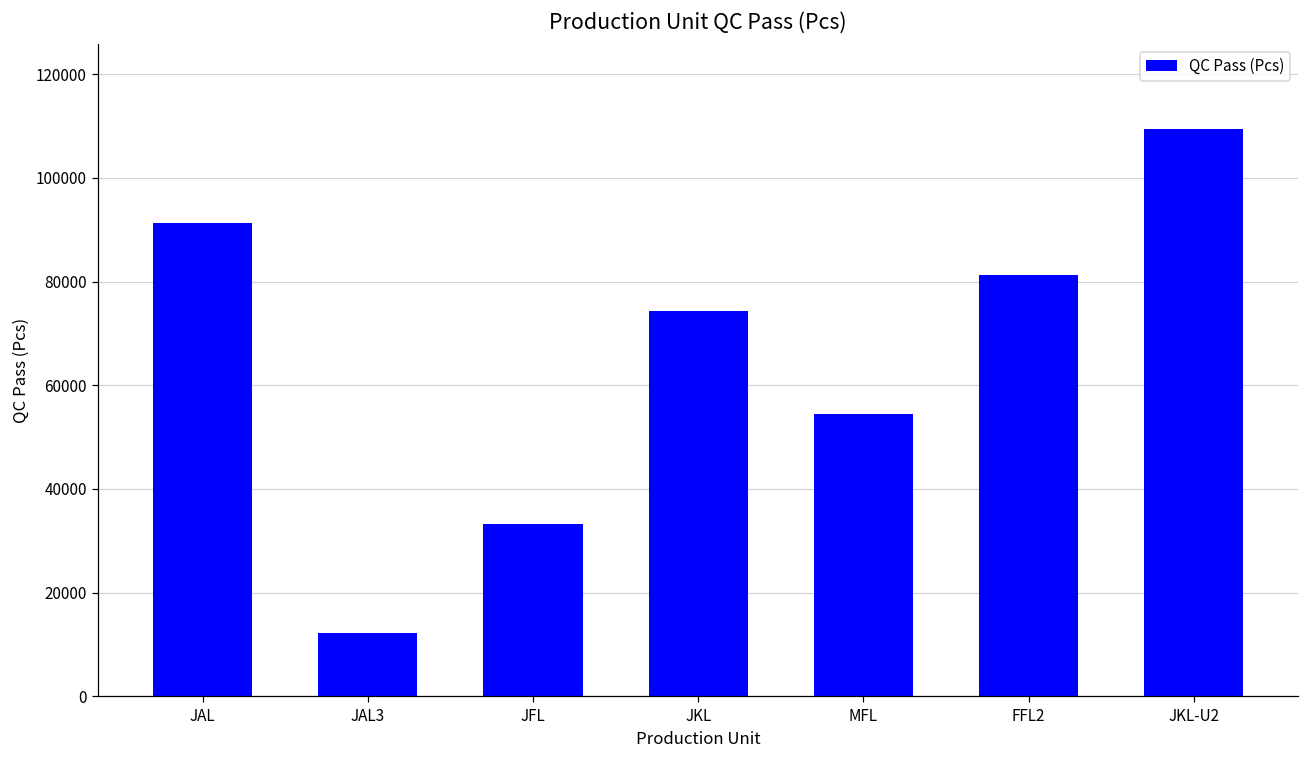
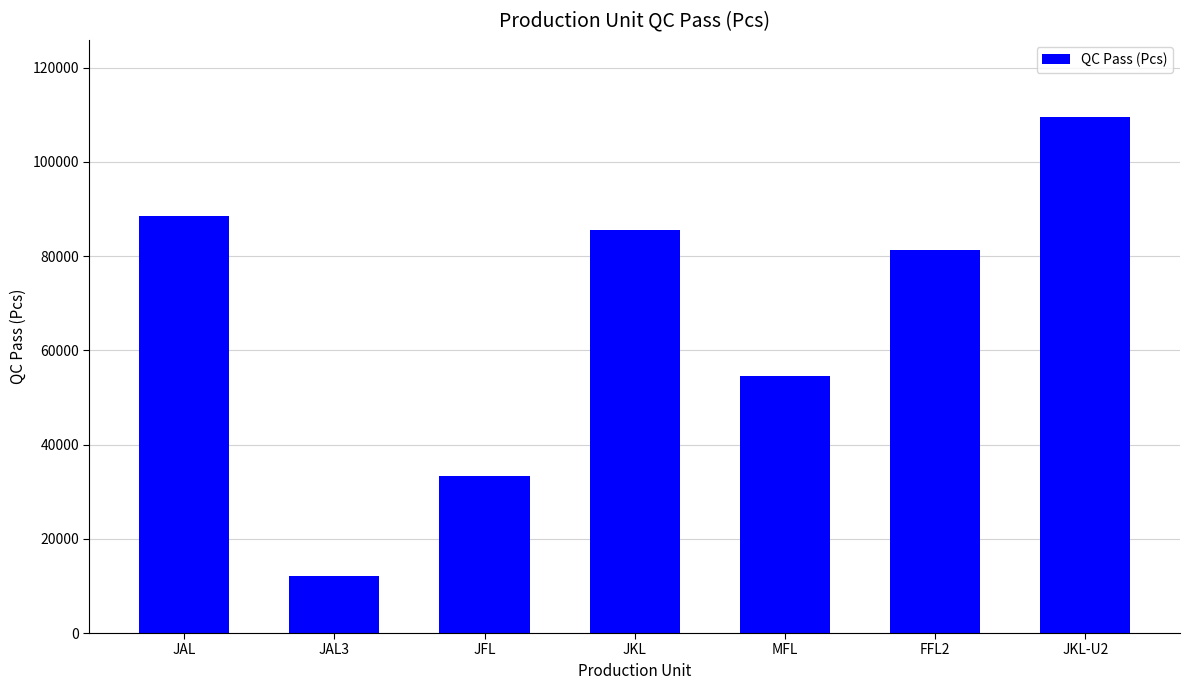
  {
-   "JAL": 91000,
+   "JAL": 89000,
    "JAL3": 12000,
    "JFL": 33000,
-   "JKL": 74000,
+   "JKL": 86000,
    "MFL": 54000,
    "FFL2": 81000,
    "JKL-U2": 109000
  }
